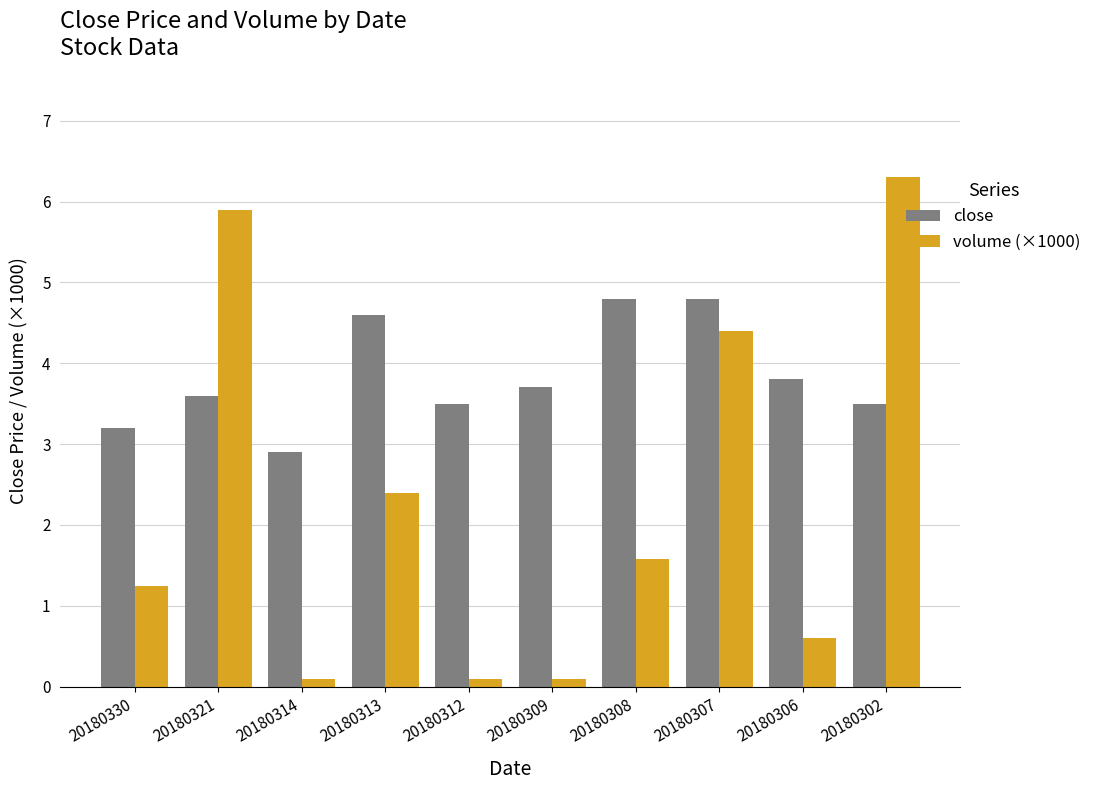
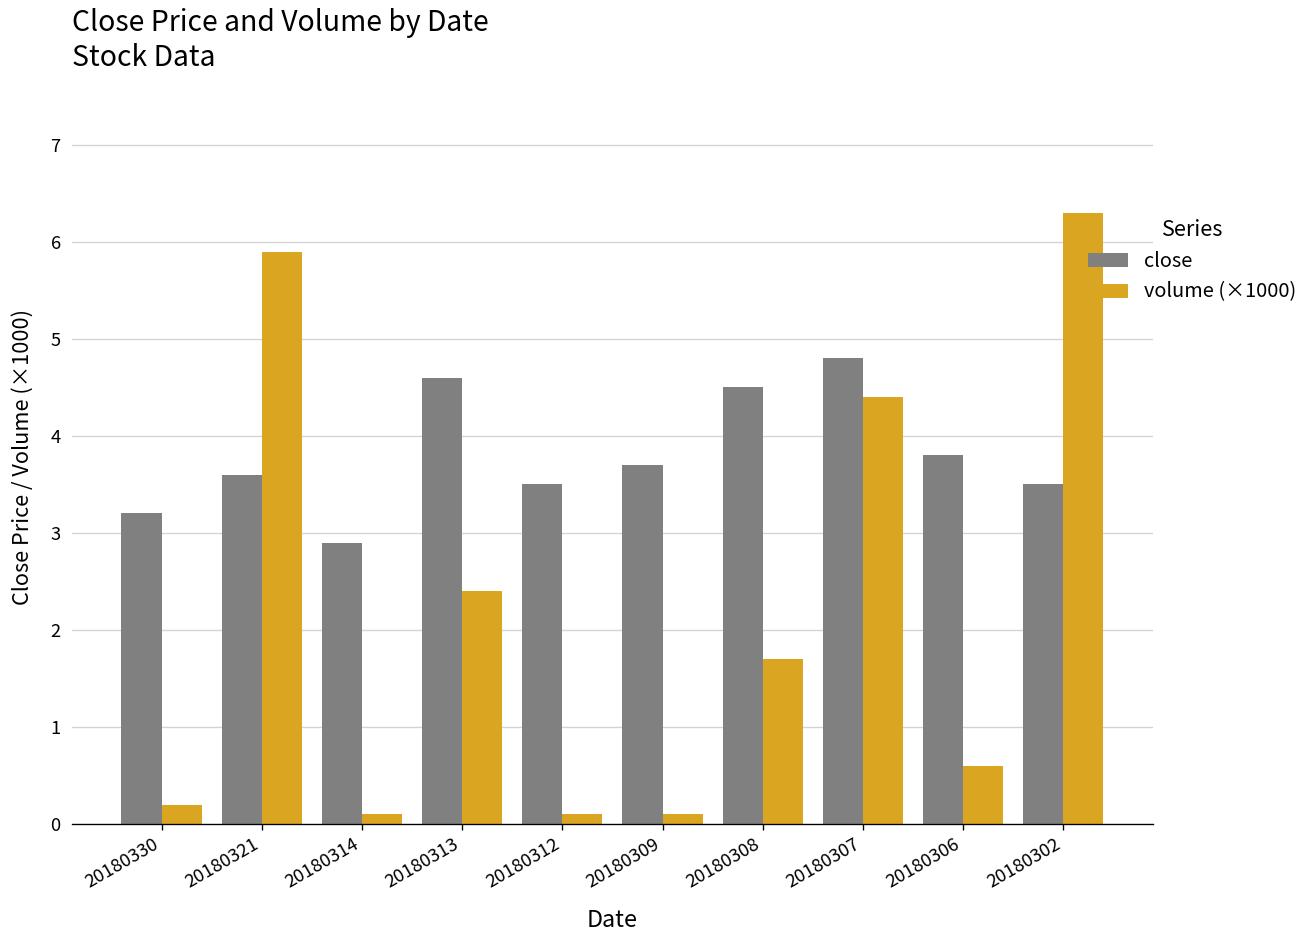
  {
    "close": {
      "20180330": 3.2,
      "20180321": 3.6,
      "20180314": 2.9,
      "20180313": 4.6,
      "20180312": 3.5,
      "20180309": 3.7,
-     "20180308": 4.8,
+     "20180308": 4.5,
      "20180307": 4.8,
      "20180306": 3.8,
      "20180302": 3.5
    },
    "volume (×1000)": {
-     "20180330": 1.2,
+     "20180330": 0.2,
      "20180321": 5.9,
      "20180314": 0.1,
      "20180313": 2.4,
      "20180312": 0.1,
      "20180309": 0.1,
-     "20180308": 1.6,
+     "20180308": 1.7,
      "20180307": 4.4,
      "20180306": 0.6,
      "20180302": 6.3
    }
  }
